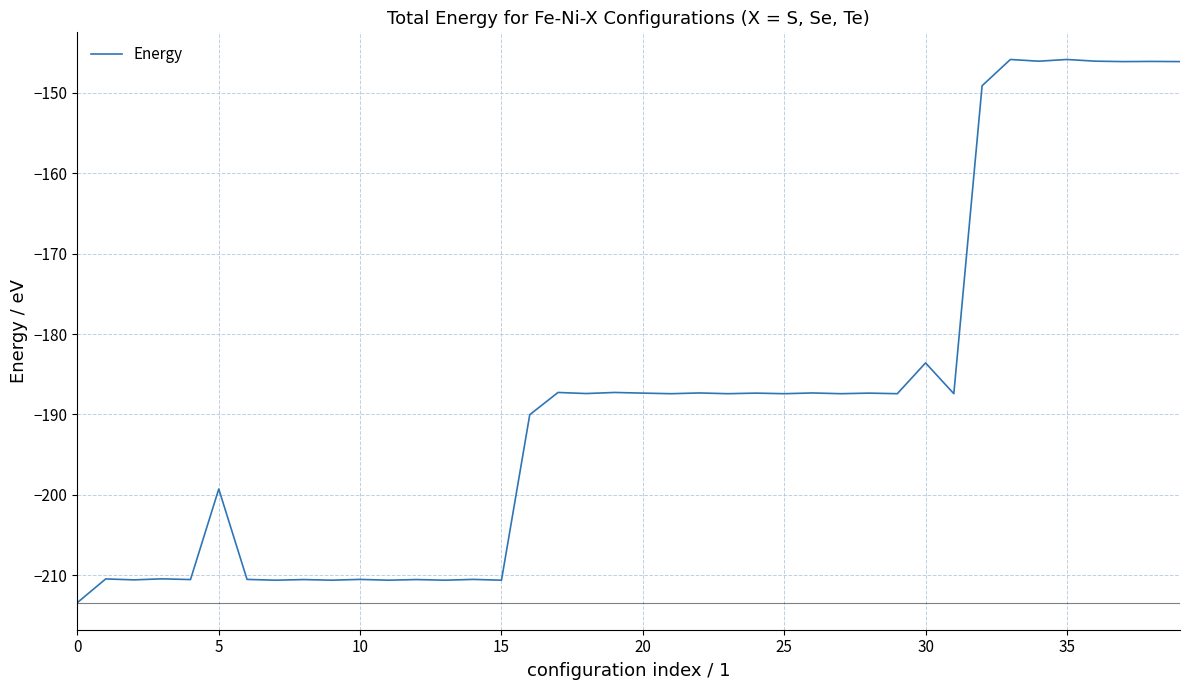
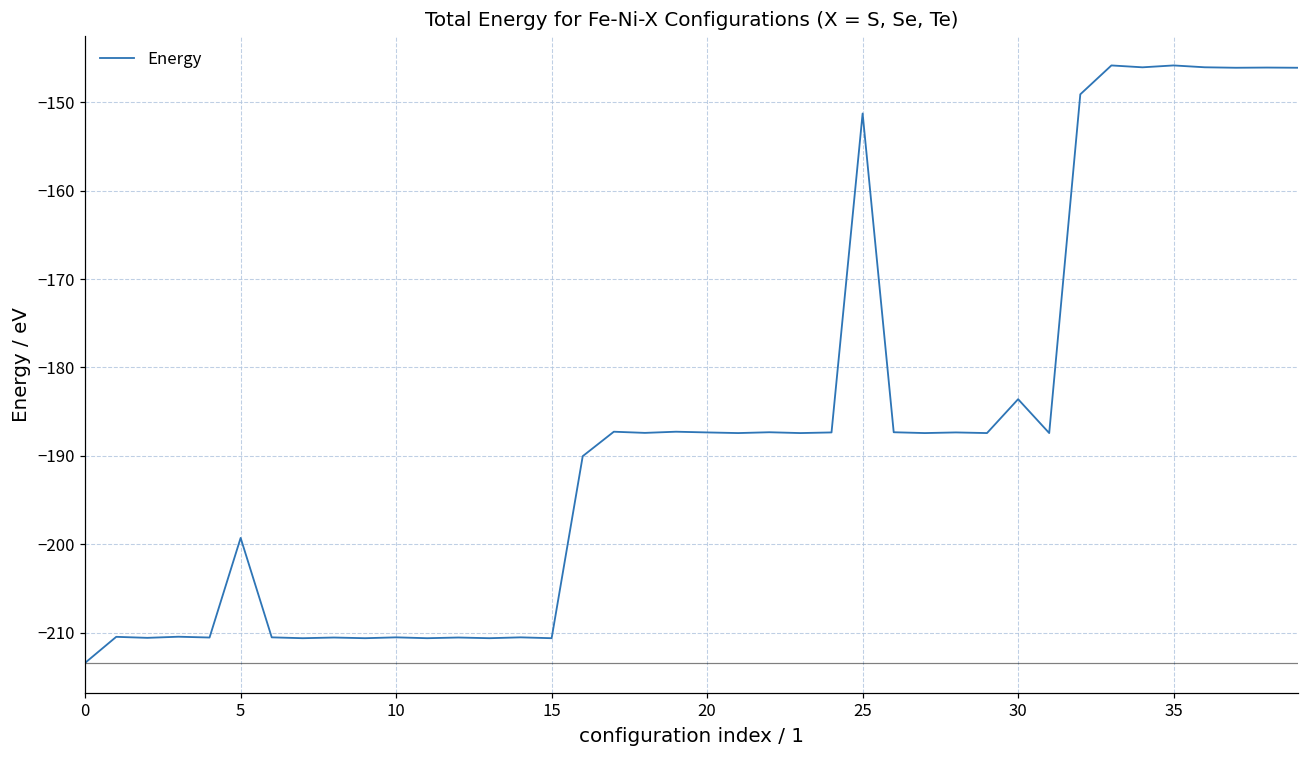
  {
    "0": -213,
    "5": -199,
    "10": -211,
    "15": -211,
    "20": -187,
-   "25": -187,
+   "25": -151,
    "30": -184,
    "35": -146
  }
